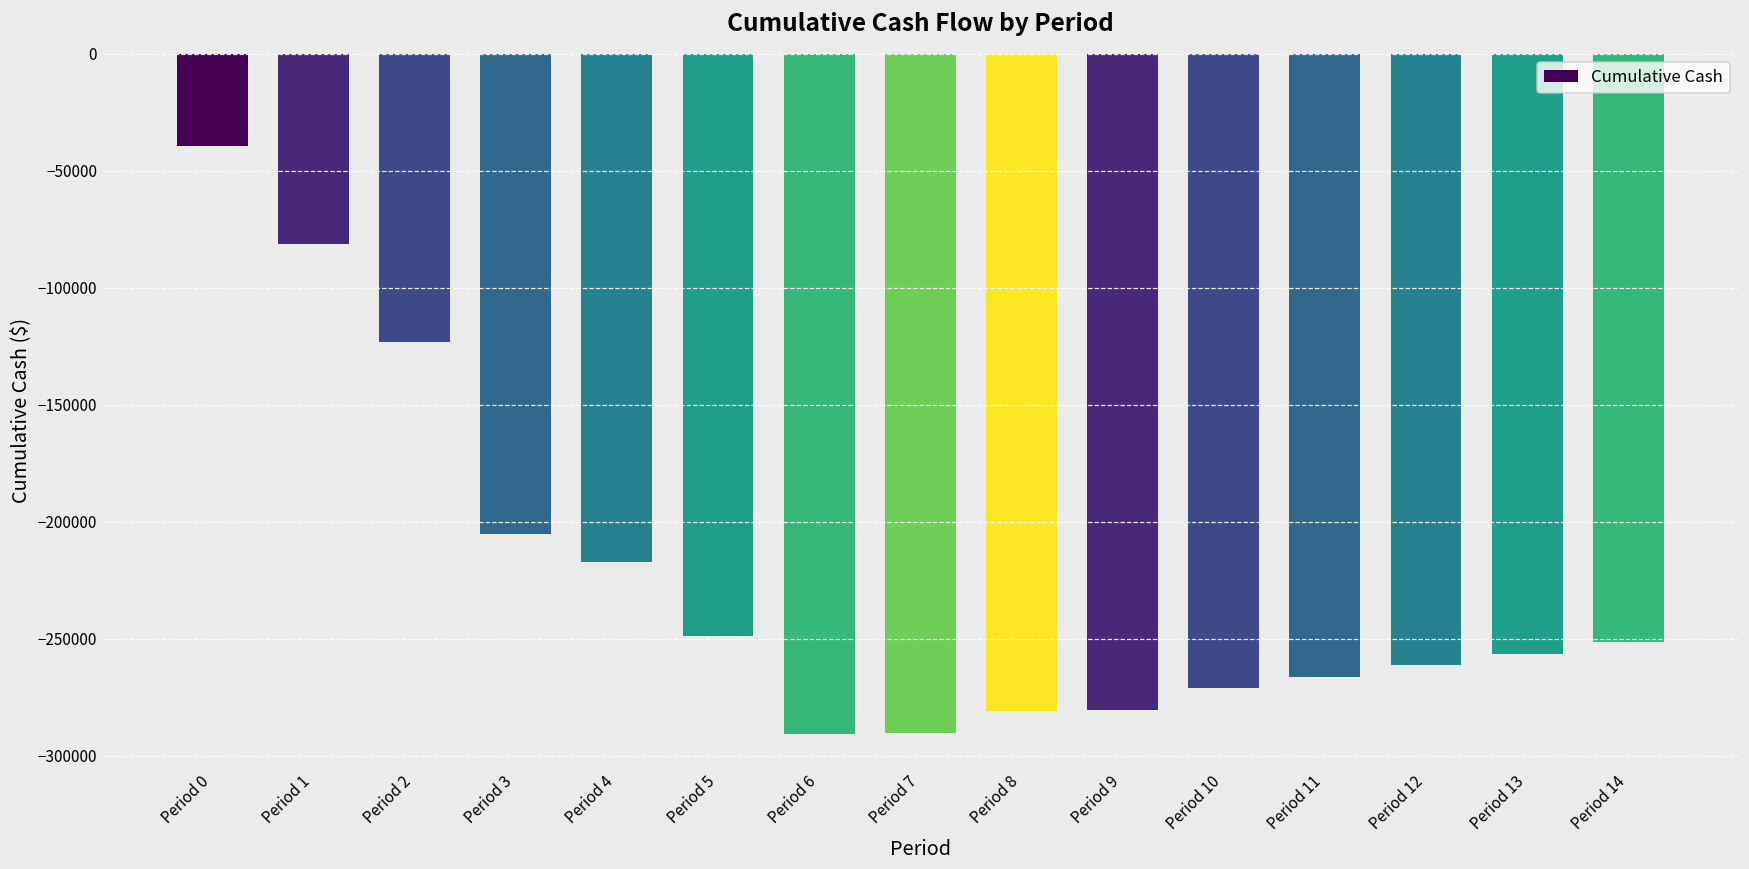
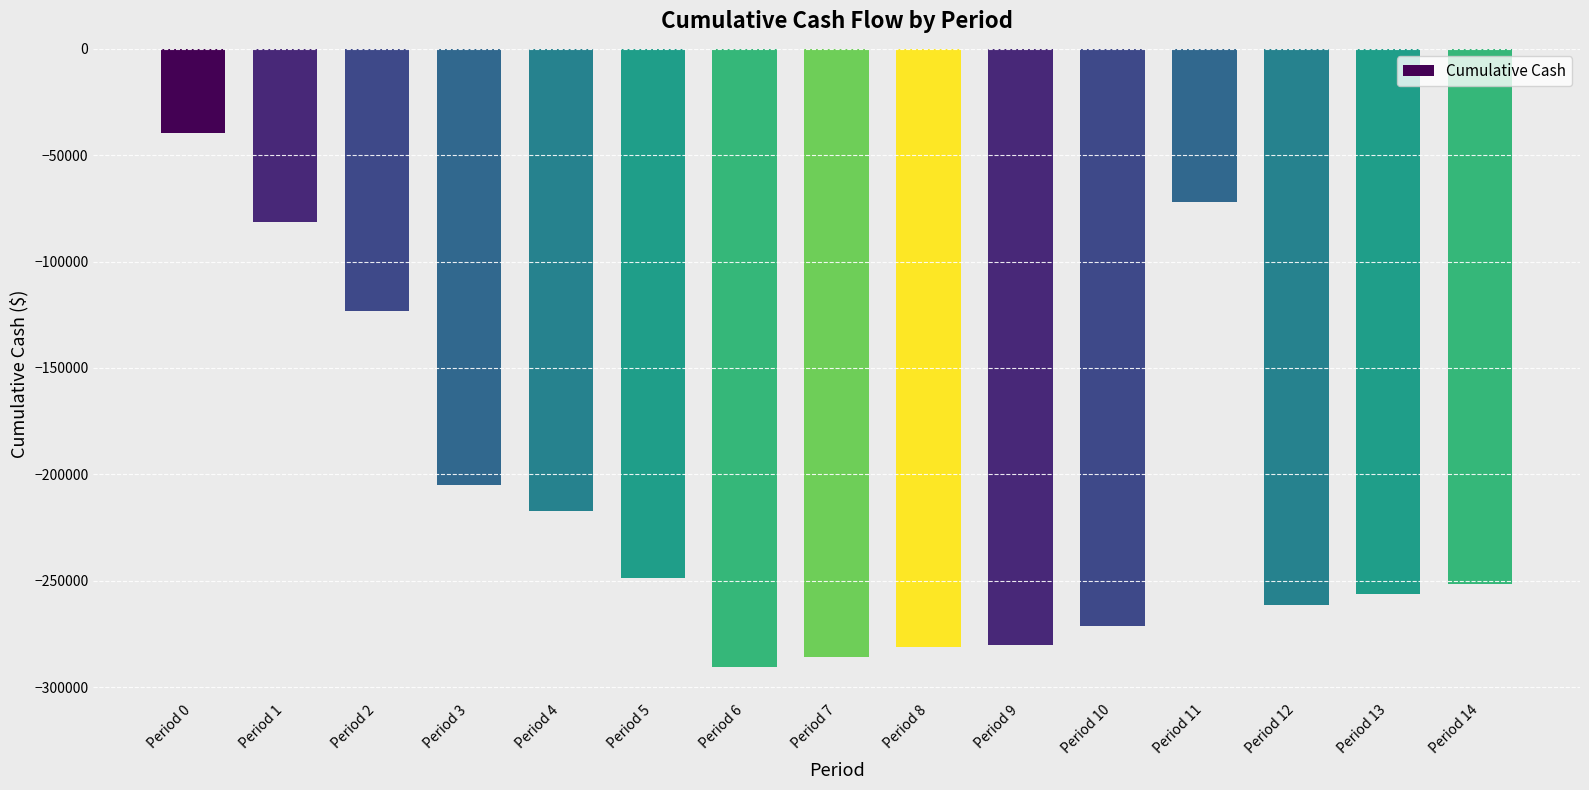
  {
    "Period 0": -40000,
    "Period 1": -81000,
    "Period 2": -123000,
    "Period 3": -205000,
    "Period 4": -217000,
    "Period 5": -249000,
    "Period 6": -291000,
-   "Period 7": -290000,
+   "Period 7": -286000,
    "Period 8": -281000,
    "Period 9": -280000,
    "Period 10": -271000,
-   "Period 11": -266000,
+   "Period 11": -72000,
    "Period 12": -261000,
    "Period 13": -256000,
    "Period 14": -252000
  }
